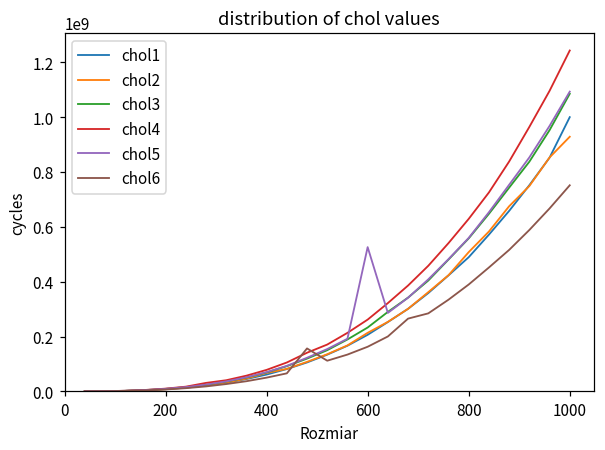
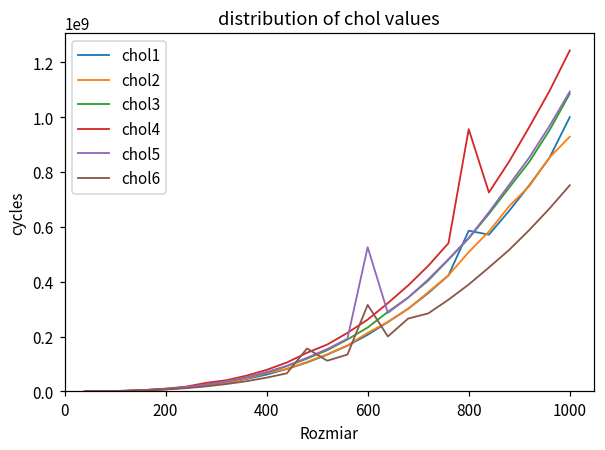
  {
    "chol1": {
-     "800": 490000000,
+     "800": 590000000,
      "1000": 1000000000
    },
    "chol2": {
      "800": 510000000,
      "1000": 930000000
    },
    "chol3": {
      "600": 230000000
    },
    "chol4": {
      "600": 260000000,
-     "800": 630000000,
+     "800": 960000000,
      "1000": 1240000000
    },
    "chol5": {
      "600": 530000000
    },
    "chol6": {
      "400": 50000000,
-     "600": 160000000,
+     "600": 320000000,
      "800": 390000000,
      "1000": 750000000
    }
  }
